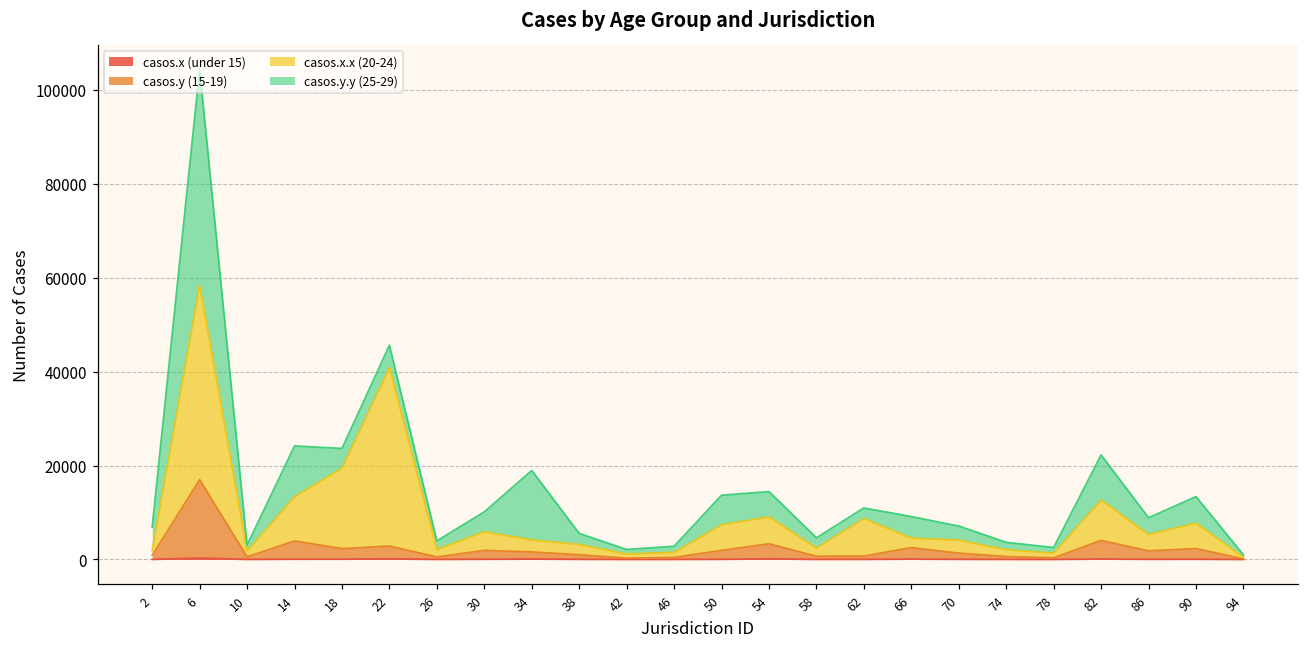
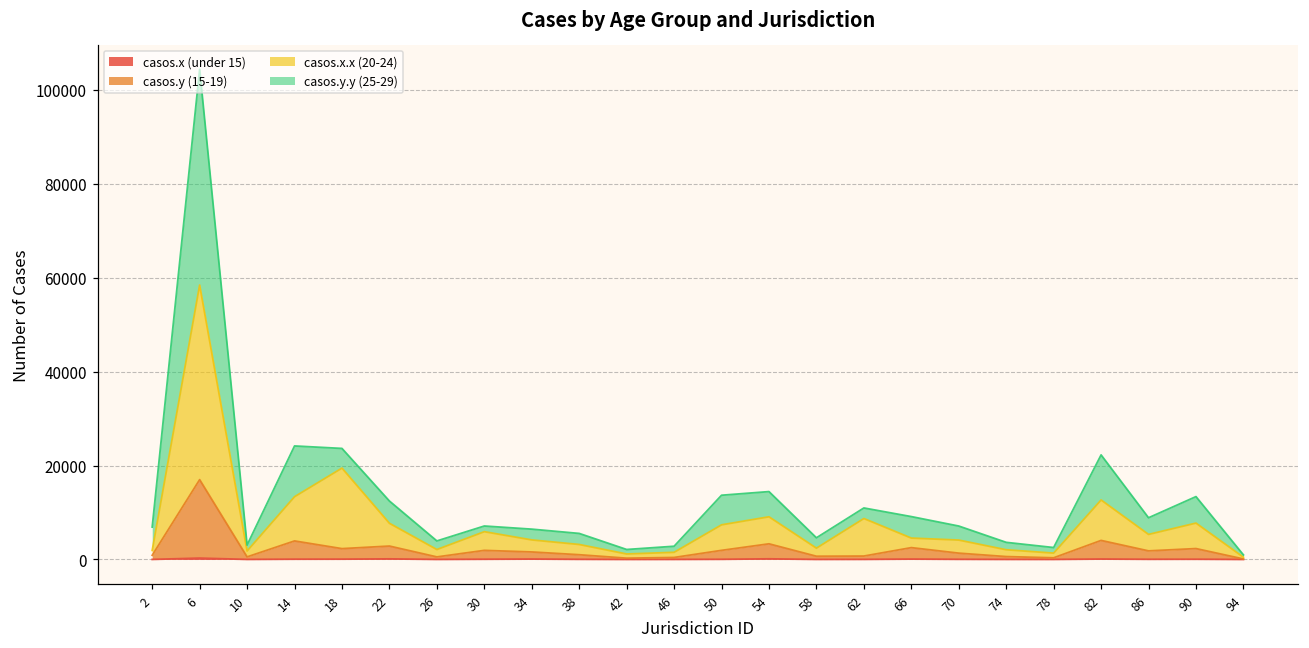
  {
    "casos.x.x (20-24)": {
      "2": 1000,
      "6": 41000,
      "10": 1000,
      "14": 9000,
      "18": 17000,
-     "22": 38000,
+     "22": 5000,
      "26": 2000,
      "30": 4000,
      "34": 3000,
      "38": 2000,
      "42": 1000,
      "46": 1000,
      "50": 5000,
      "54": 6000,
      "58": 2000,
      "62": 8000,
      "66": 2000,
      "70": 3000,
      "74": 1000,
      "78": 1000,
      "82": 9000,
      "86": 4000,
      "90": 5000
    },
    "casos.y.y (25-29)": {
      "2": 5000,
      "10": 1000,
      "14": 11000,
      "18": 4000,
      "22": 5000,
      "26": 2000,
-     "30": 4000,
-     "34": 15000,
+     "30": 1000,
+     "34": 2000,
      "38": 2000,
      "42": 1000,
      "46": 1000,
      "50": 6000,
      "54": 5000,
      "58": 2000,
      "62": 2000,
      "66": 5000,
      "70": 3000,
      "74": 2000,
      "78": 1000,
      "82": 10000,
      "86": 4000,
      "90": 6000
    }
  }
